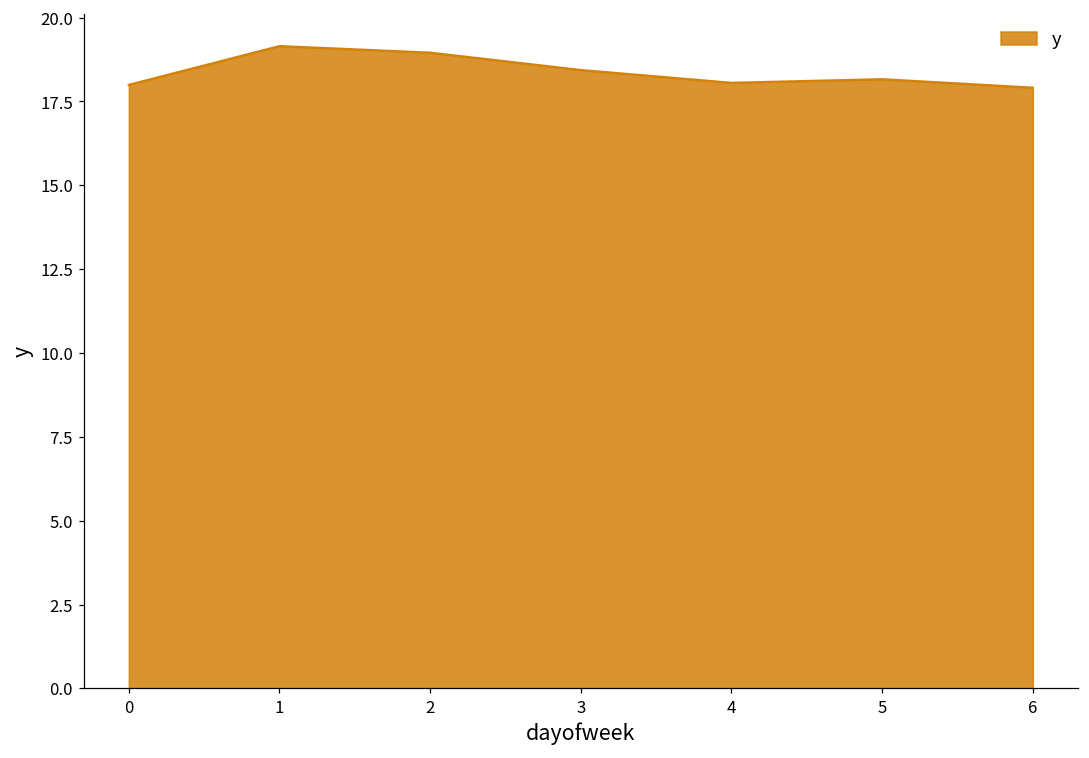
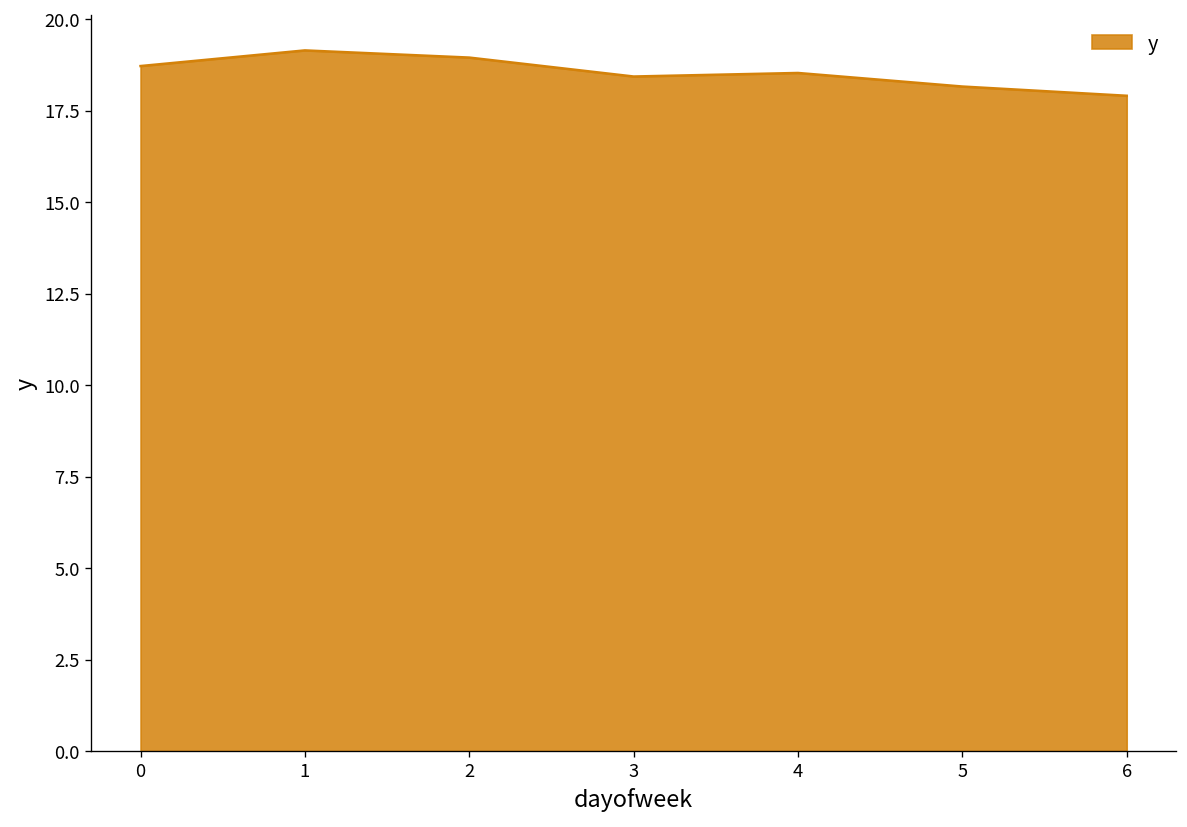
  {
-   "0": 18.0,
+   "0": 18.7,
    "1": 19.1,
    "2": 19.0,
    "3": 18.4,
-   "4": 18.1,
+   "4": 18.5,
    "5": 18.2,
    "6": 17.9
  }
